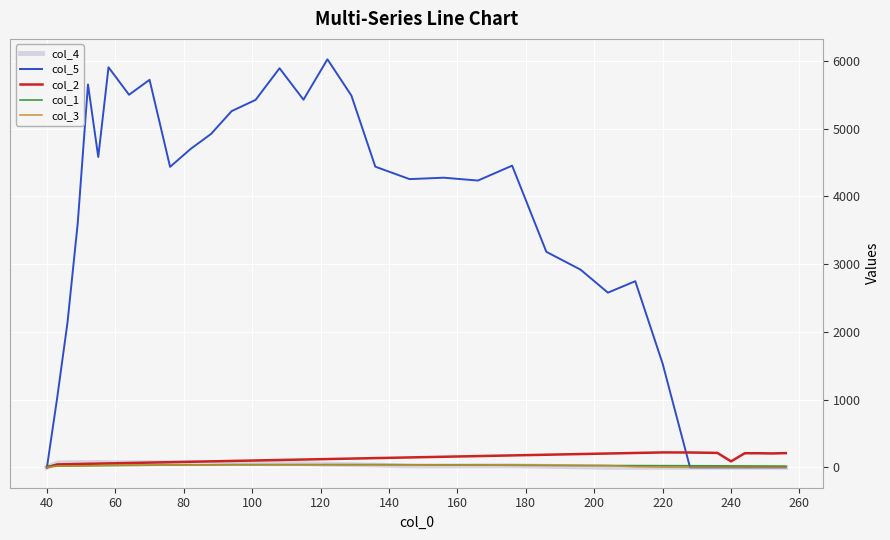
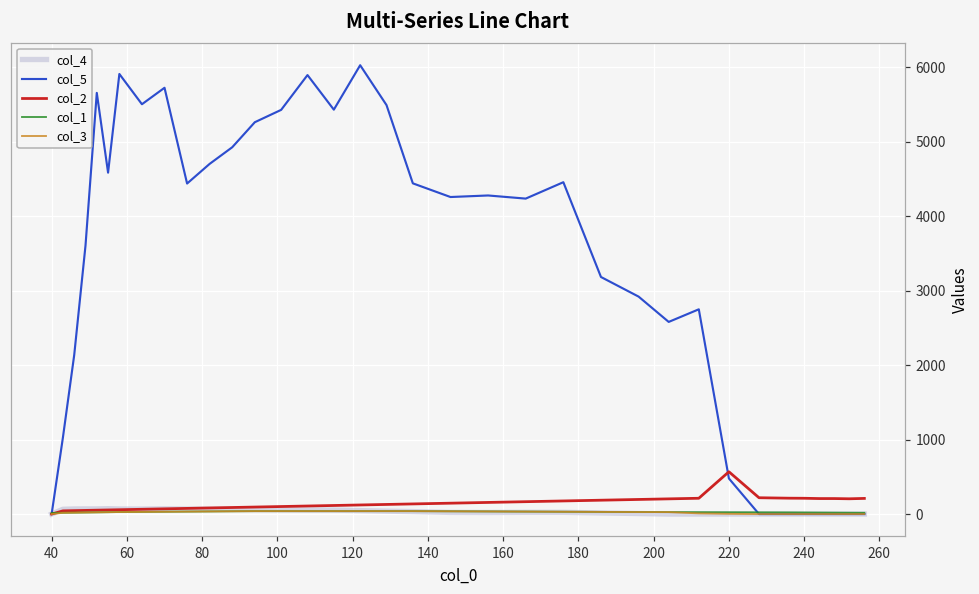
  {
    "col_5": {
-     "220": 1500
+     "220": 500
    },
    "col_2": {
-     "220": 200,
-     "240": 100
+     "220": 600,
+     "240": 200
    }
  }
